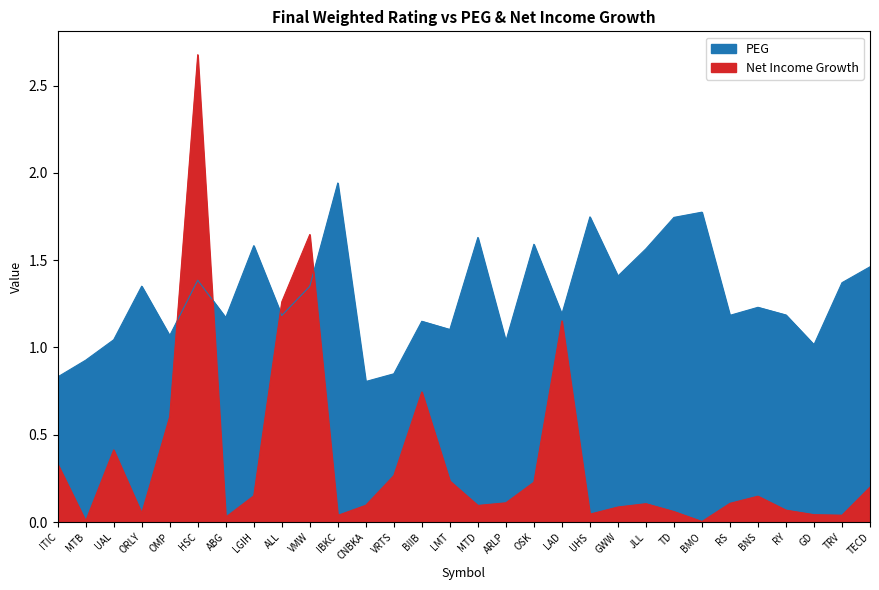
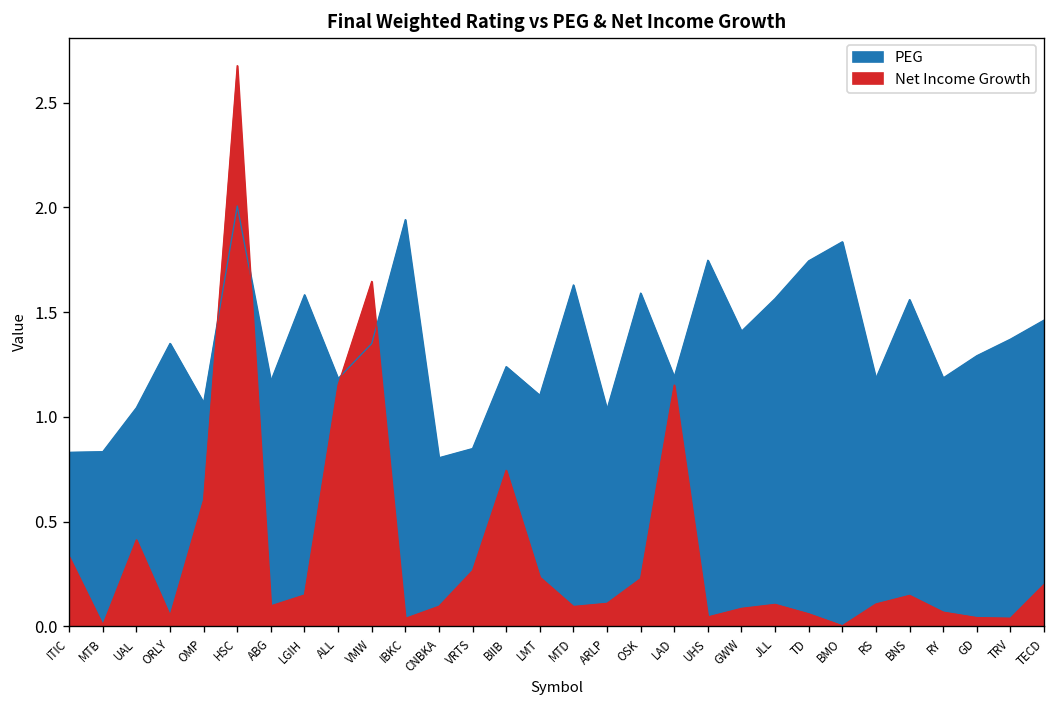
  {
    "PEG": {
      "ITIC": 0.83,
-     "MTB": 0.93,
+     "MTB": 0.83,
      "UAL": 1.04,
      "ORLY": 1.35,
      "OMP": 1.07,
-     "HSC": 1.39,
+     "HSC": 2.01,
      "ABG": 1.17,
      "LGIH": 1.58,
      "ALL": 1.18,
      "VMW": 1.35,
      "IBKC": 1.94,
      "CNBKA": 0.81,
      "VRTS": 0.85,
-     "BIIB": 1.15,
+     "BIIB": 1.24,
      "LMT": 1.10,
      "MTD": 1.63,
      "ARLP": 1.04,
      "OSK": 1.59,
      "LAD": 1.19,
      "UHS": 1.75,
      "GWW": 1.41,
      "JLL": 1.57,
      "TD": 1.75,
-     "BMO": 1.78,
+     "BMO": 1.84,
      "RS": 1.18,
-     "BNS": 1.23,
+     "BNS": 1.56,
      "RY": 1.19,
-     "GD": 1.02,
+     "GD": 1.29,
      "TRV": 1.37,
      "TECD": 1.46
    },
    "Net Income Growth": {
      "ITIC": 0.33,
      "MTB": 0.01,
      "UAL": 0.41,
      "ORLY": 0.05,
      "OMP": 0.60,
      "HSC": 2.68,
-     "ABG": 0.03,
+     "ABG": 0.10,
      "LGIH": 0.15,
-     "ALL": 1.26,
+     "ALL": 1.15,
      "VMW": 1.65,
      "IBKC": 0.04,
      "CNBKA": 0.10,
      "VRTS": 0.27,
      "BIIB": 0.75,
      "LMT": 0.24,
      "MTD": 0.10,
      "ARLP": 0.11,
      "OSK": 0.23,
      "LAD": 1.15,
      "UHS": 0.05,
      "GWW": 0.09,
      "JLL": 0.11,
      "TD": 0.06,
      "BMO": 0.00,
      "RS": 0.11,
      "BNS": 0.15,
      "RY": 0.07,
      "GD": 0.04,
      "TRV": 0.04,
      "TECD": 0.20
    }
  }
